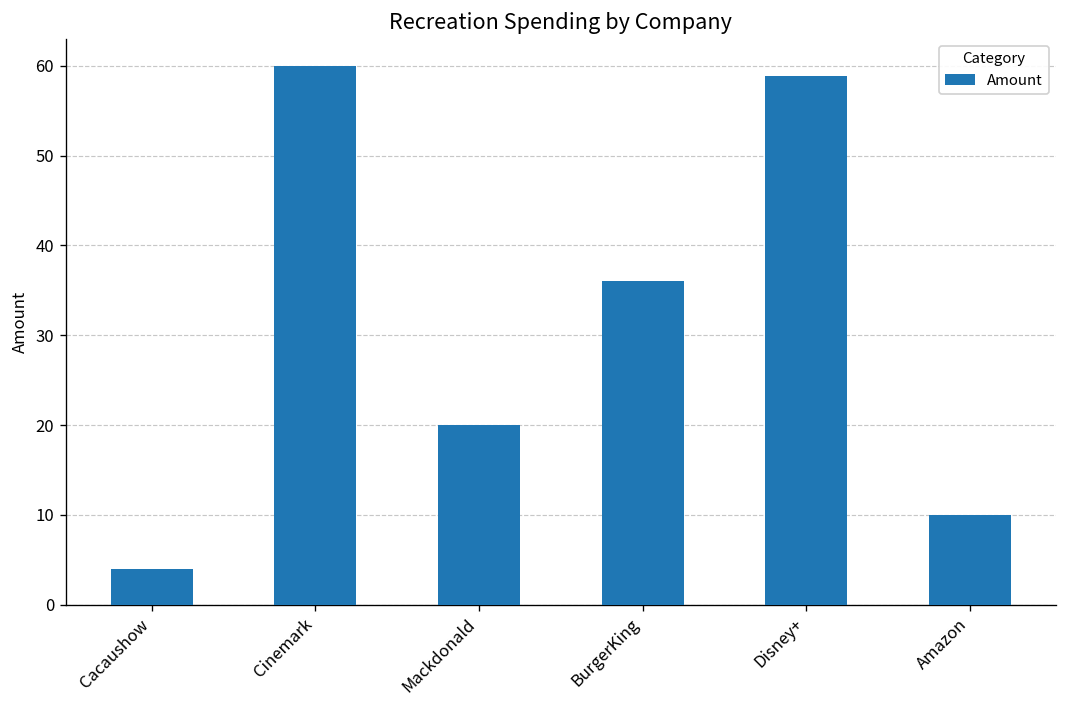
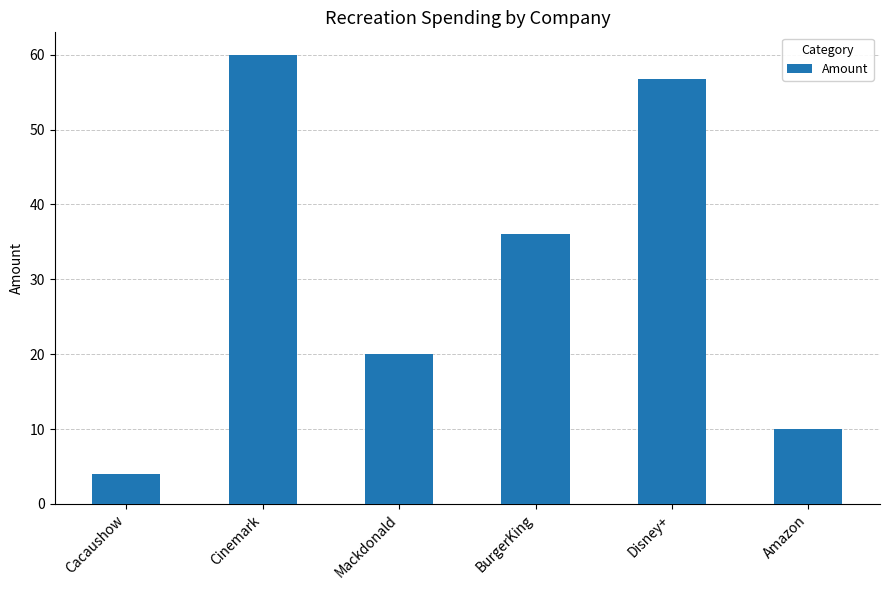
  {
    "Cacaushow": 4,
    "Cinemark": 60,
    "Mackdonald": 20,
    "BurgerKing": 36,
-   "Disney+": 59,
+   "Disney+": 57,
    "Amazon": 10
  }
